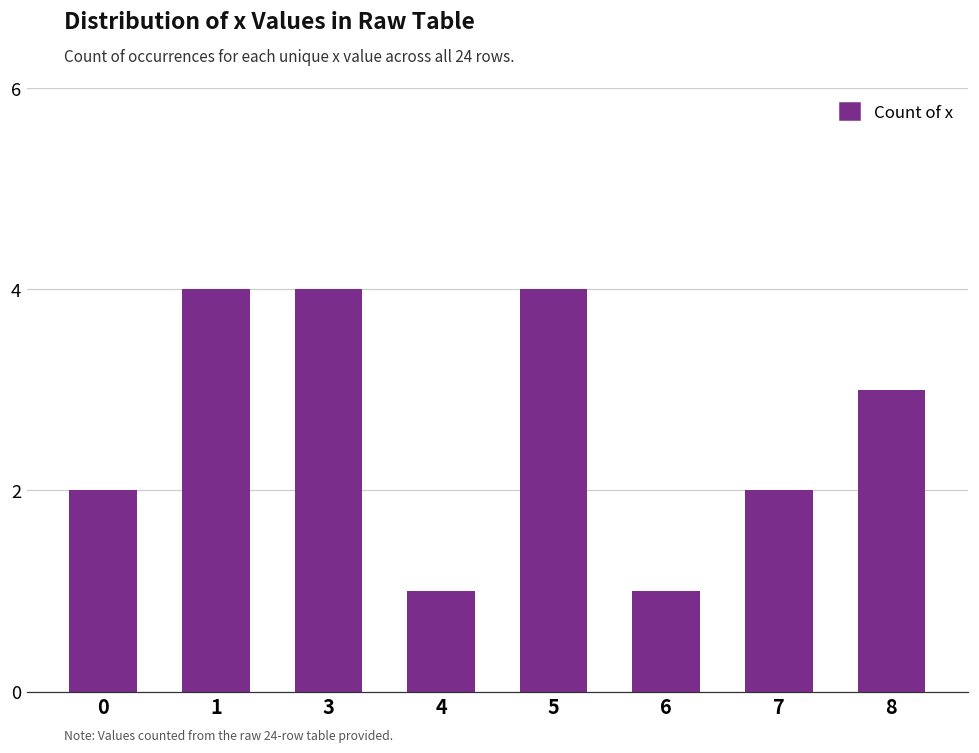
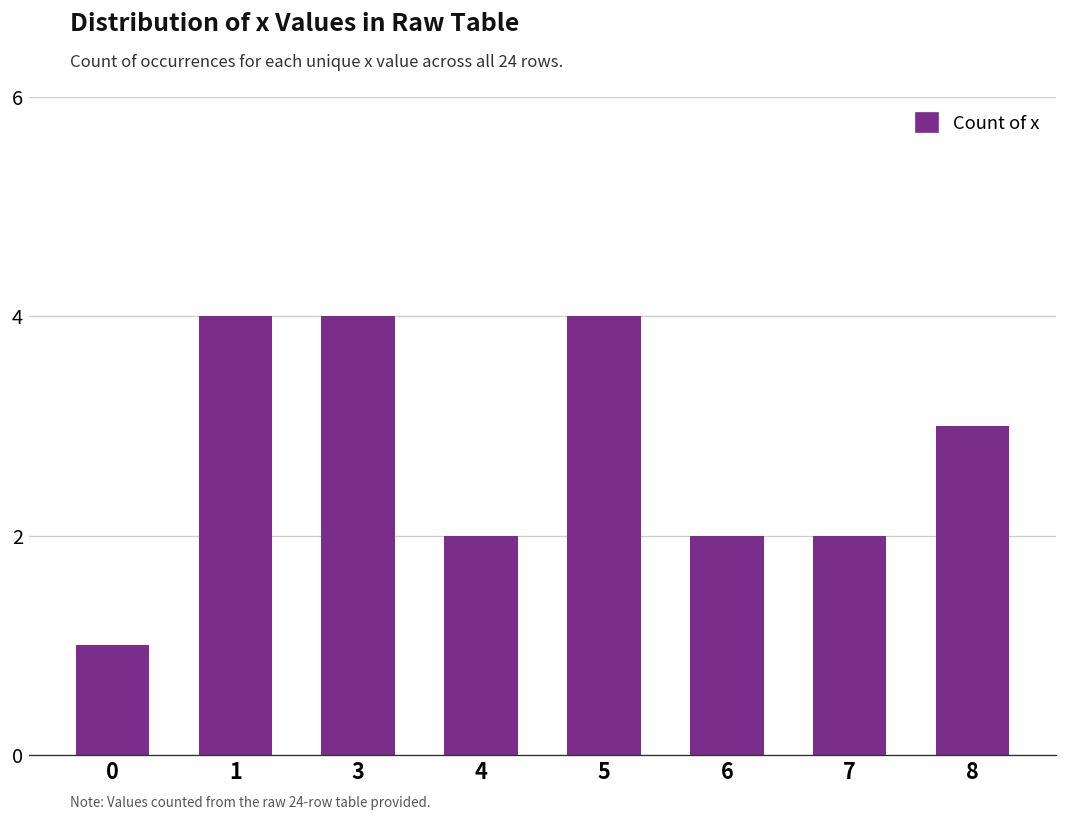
  {
-   "0": 2,
+   "0": 1,
    "1": 4,
    "3": 4,
-   "4": 1,
+   "4": 2,
    "5": 4,
-   "6": 1,
+   "6": 2,
    "7": 2,
    "8": 3
  }
